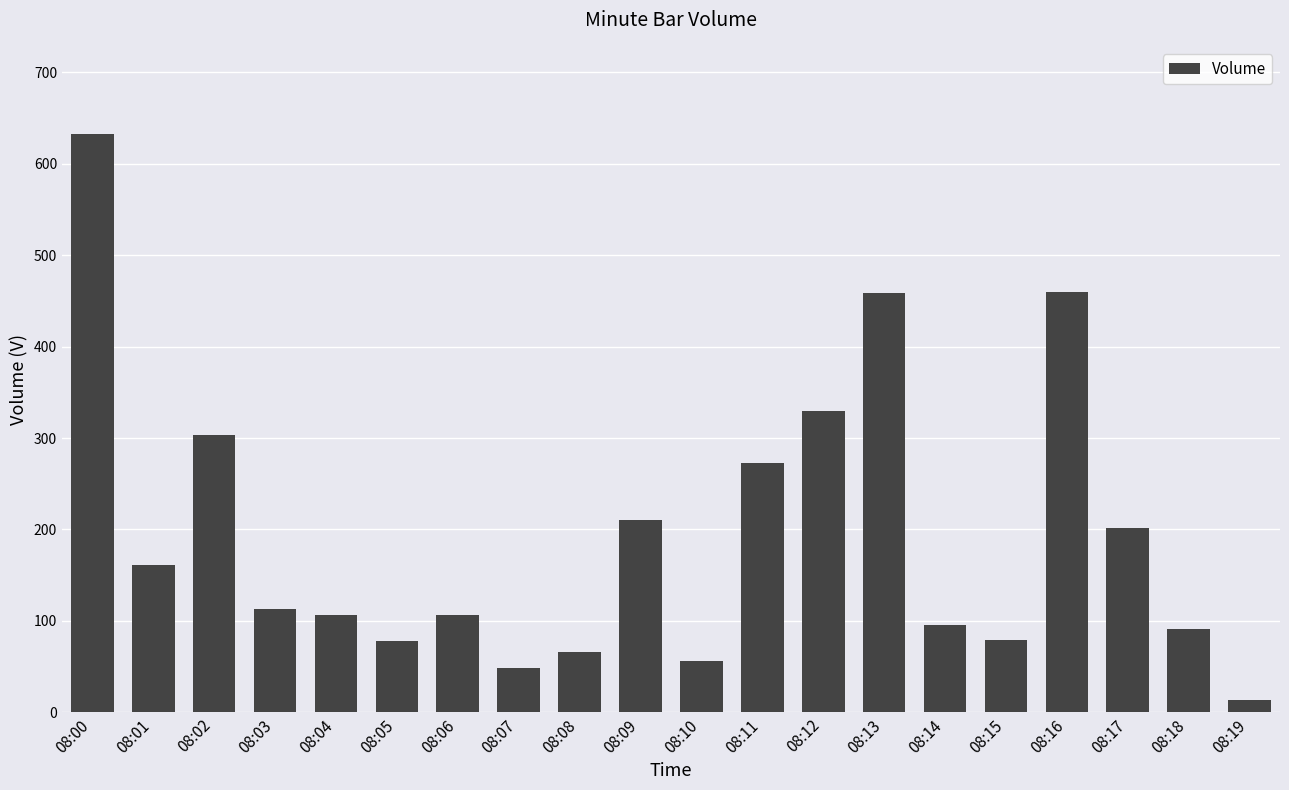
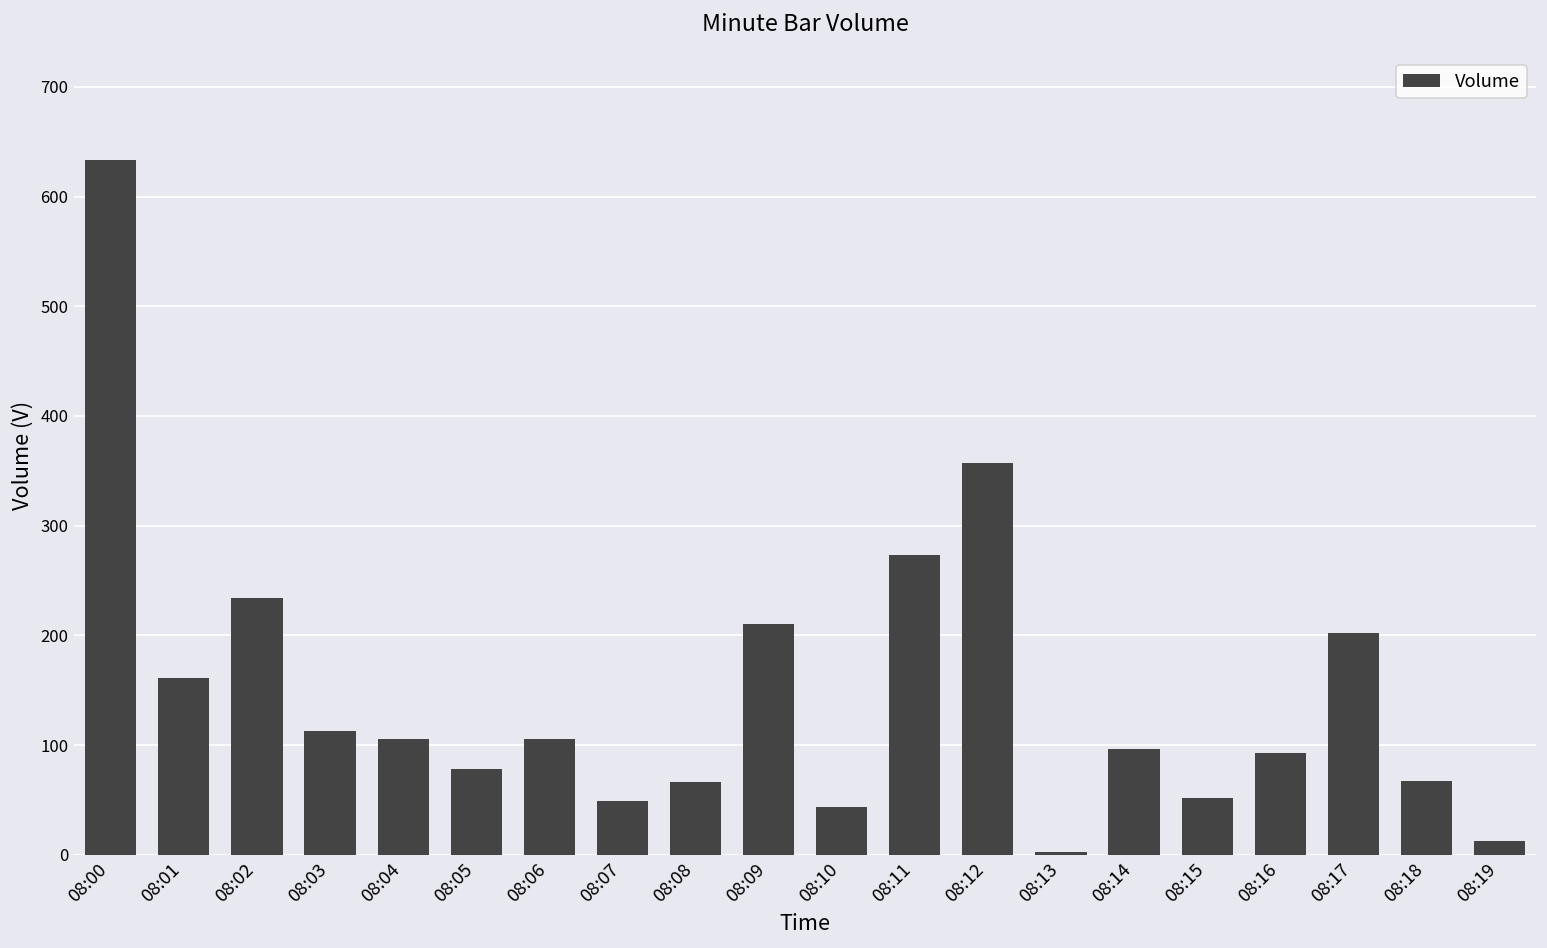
  {
    "08:00": 630,
    "08:01": 160,
-   "08:02": 300,
+   "08:02": 230,
    "08:03": 110,
    "08:04": 110,
    "08:05": 80,
    "08:06": 110,
    "08:07": 50,
    "08:08": 70,
    "08:09": 210,
-   "08:10": 60,
+   "08:10": 40,
    "08:11": 270,
-   "08:12": 330,
-   "08:13": 460,
+   "08:12": 360,
+   "08:13": 0,
    "08:14": 100,
-   "08:15": 80,
-   "08:16": 460,
+   "08:15": 50,
+   "08:16": 90,
    "08:17": 200,
-   "08:18": 90,
+   "08:18": 70,
    "08:19": 10
  }
